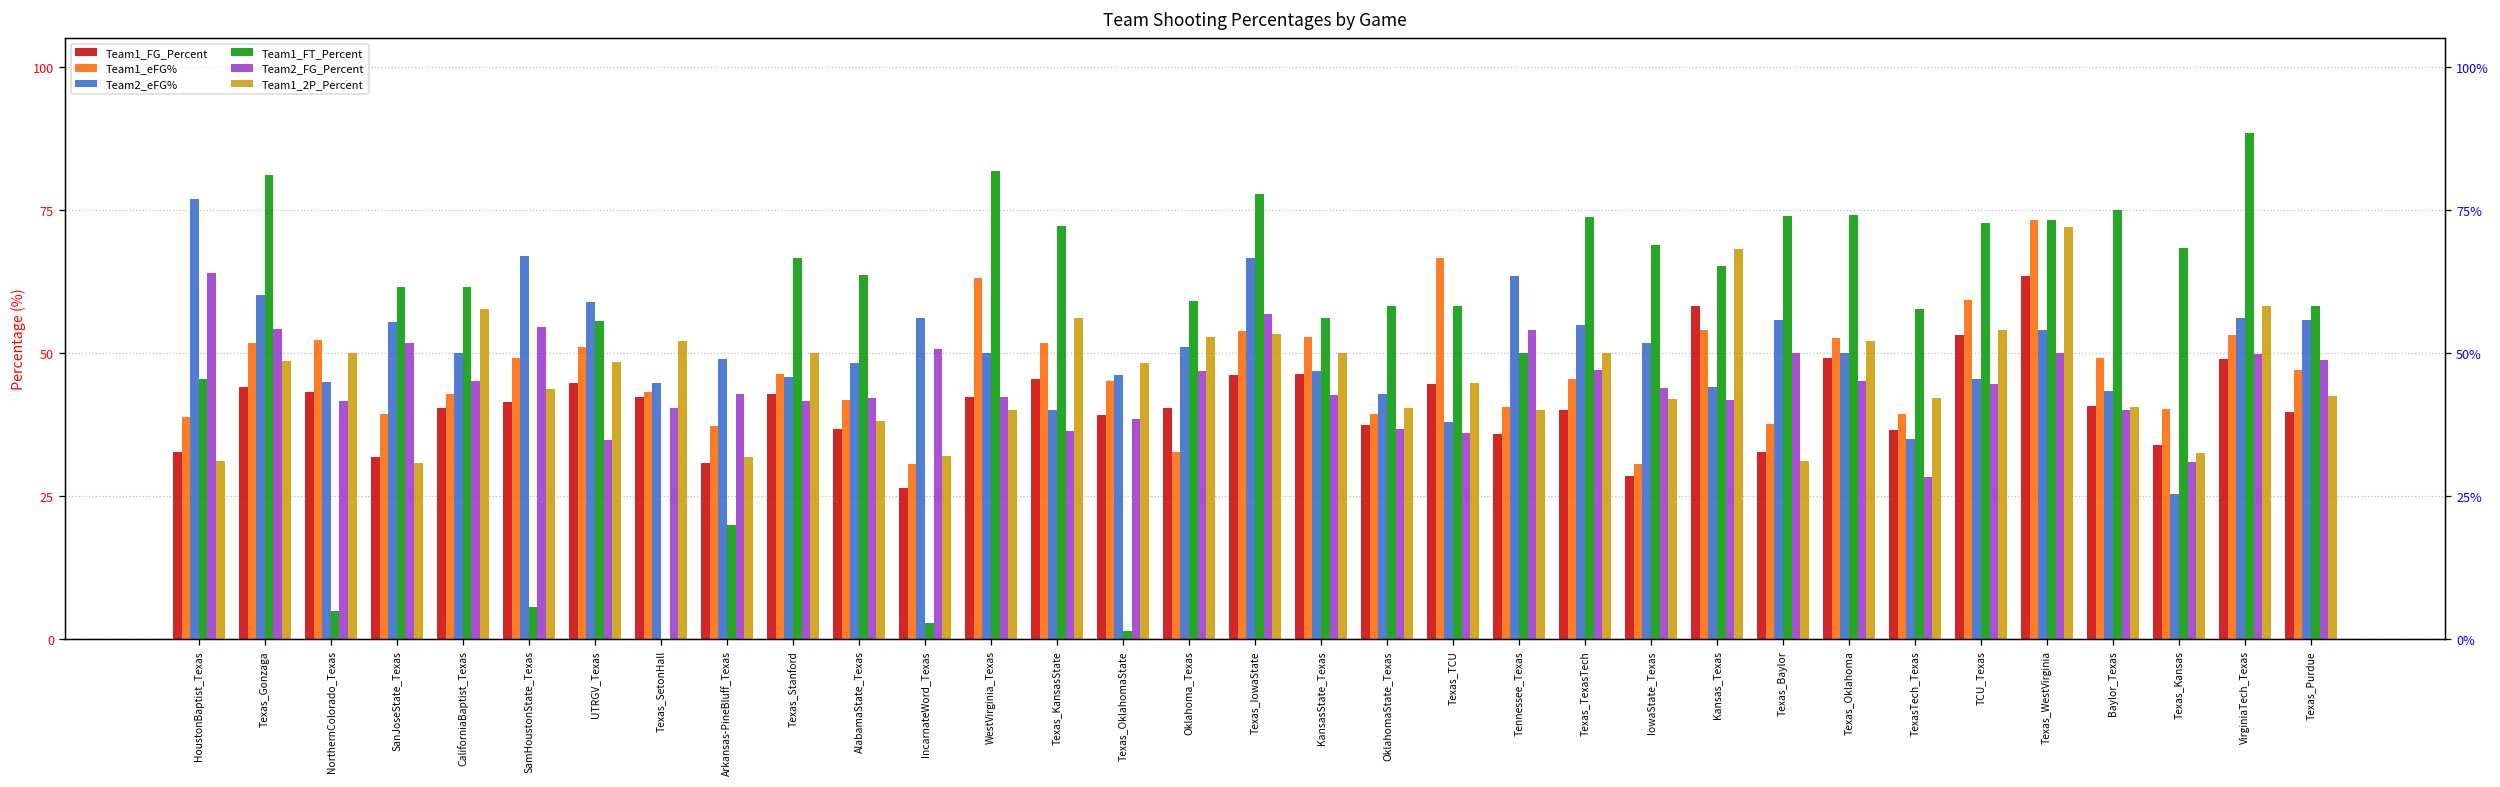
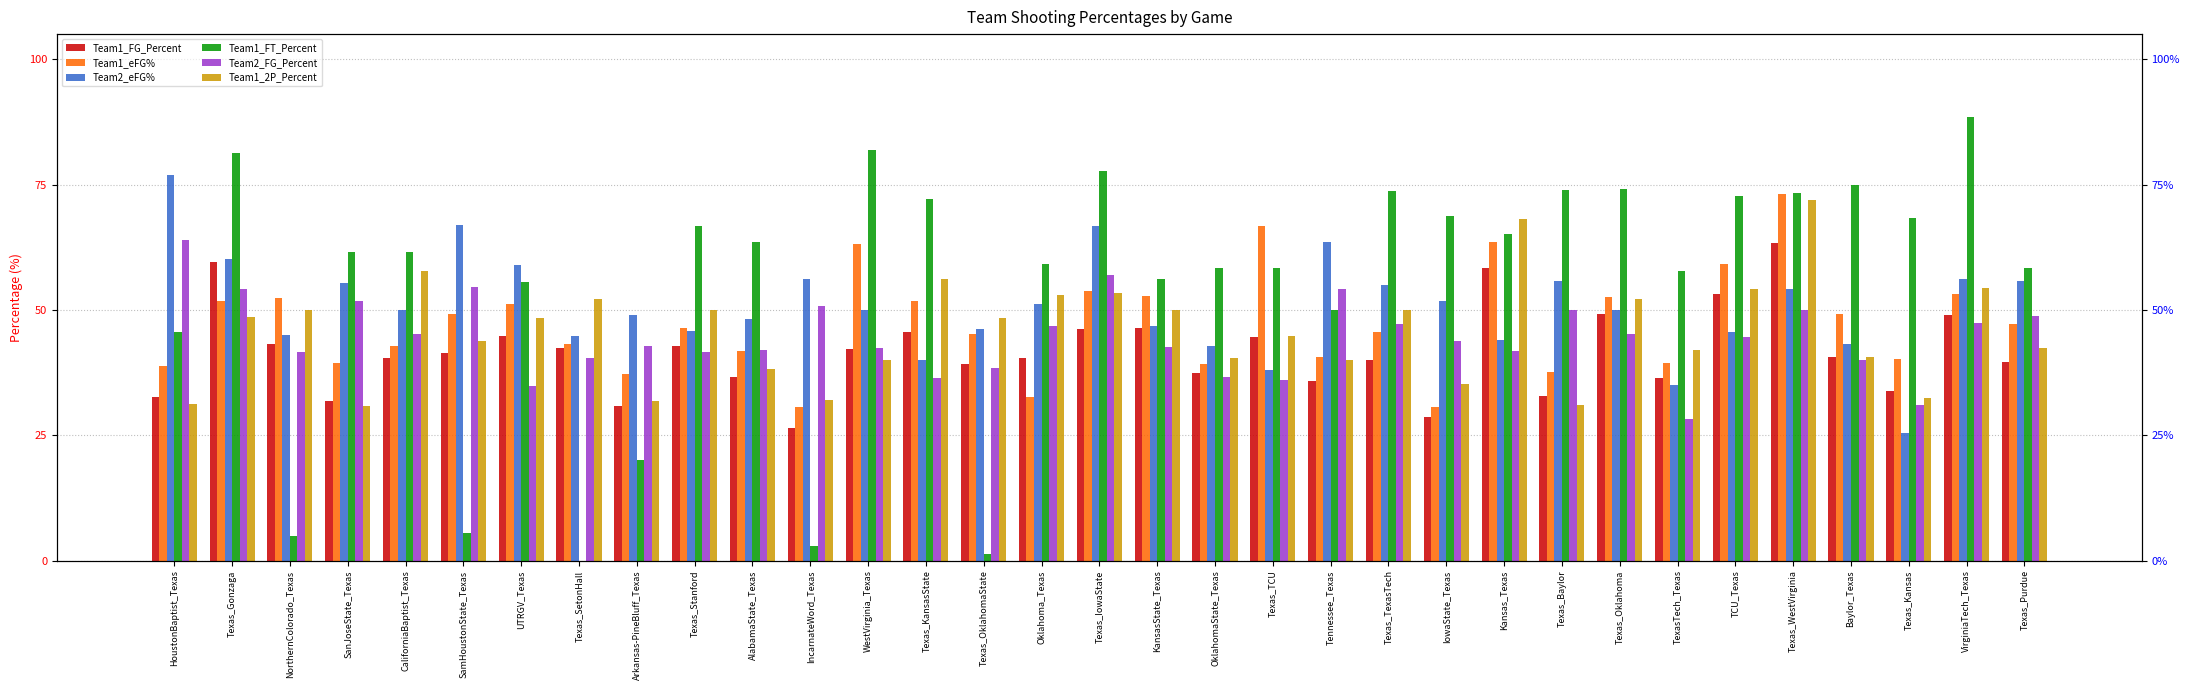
  {
    "Team1_FG_Percent": {
      "HoustonBaptist_Texas": 33,
-     "Texas_Gonzaga": 44,
+     "Texas_Gonzaga": 60,
      "NorthernColorado_Texas": 43,
      "SanJoseState_Texas": 32,
      "CaliforniaBaptist_Texas": 41,
      "SamHoustonState_Texas": 42,
      "UTRGV_Texas": 45,
      "Texas_SetonHall": 42,
      "Arkansas-PineBluff_Texas": 31,
      "Texas_Stanford": 43,
      "AlabamaState_Texas": 37,
      "IncarnateWord_Texas": 27,
      "WestVirginia_Texas": 42,
      "Texas_KansasState": 46,
      "Texas_OklahomaState": 39,
      "Oklahoma_Texas": 40,
      "Texas_IowaState": 46,
      "KansasState_Texas": 46,
      "OklahomaState_Texas": 38,
      "Texas_TCU": 45,
      "Tennessee_Texas": 36,
      "Texas_TexasTech": 40,
      "IowaState_Texas": 29,
      "Kansas_Texas": 58,
      "Texas_Baylor": 33,
      "Texas_Oklahoma": 49,
      "TexasTech_Texas": 37,
      "TCU_Texas": 53,
      "Texas_WestVirginia": 63,
      "Baylor_Texas": 41,
      "Texas_Kansas": 34,
      "VirginiaTech_Texas": 49,
      "Texas_Purdue": 40
    },
    "Team1_eFG%": {
      "HoustonBaptist_Texas": 39,
      "Texas_Gonzaga": 52,
      "NorthernColorado_Texas": 52,
      "SanJoseState_Texas": 39,
      "CaliforniaBaptist_Texas": 43,
      "SamHoustonState_Texas": 49,
      "UTRGV_Texas": 51,
      "Texas_SetonHall": 43,
      "Arkansas-PineBluff_Texas": 37,
      "Texas_Stanford": 46,
      "AlabamaState_Texas": 42,
      "IncarnateWord_Texas": 31,
      "WestVirginia_Texas": 63,
      "Texas_KansasState": 52,
      "Texas_OklahomaState": 45,
      "Oklahoma_Texas": 33,
      "Texas_IowaState": 54,
      "KansasState_Texas": 53,
      "OklahomaState_Texas": 39,
      "Texas_TCU": 67,
      "Tennessee_Texas": 41,
      "Texas_TexasTech": 46,
      "IowaState_Texas": 31,
-     "Kansas_Texas": 54,
+     "Kansas_Texas": 64,
      "Texas_Baylor": 38,
      "Texas_Oklahoma": 53,
      "TexasTech_Texas": 39,
      "TCU_Texas": 59,
      "Texas_WestVirginia": 73,
      "Baylor_Texas": 49,
      "Texas_Kansas": 40,
      "VirginiaTech_Texas": 53,
      "Texas_Purdue": 47
    },
    "Team2_eFG%": {
      "HoustonBaptist_Texas": 77,
      "Texas_Gonzaga": 60,
      "NorthernColorado_Texas": 45,
      "SanJoseState_Texas": 55,
      "CaliforniaBaptist_Texas": 50,
      "SamHoustonState_Texas": 67,
      "UTRGV_Texas": 59,
      "Texas_SetonHall": 45,
      "Arkansas-PineBluff_Texas": 49,
      "Texas_Stanford": 46,
      "AlabamaState_Texas": 48,
      "IncarnateWord_Texas": 56,
      "WestVirginia_Texas": 50,
      "Texas_KansasState": 40,
      "Texas_OklahomaState": 46,
      "Oklahoma_Texas": 51,
      "Texas_IowaState": 67,
      "KansasState_Texas": 47,
      "OklahomaState_Texas": 43,
      "Texas_TCU": 38,
      "Tennessee_Texas": 64,
      "Texas_TexasTech": 55,
      "IowaState_Texas": 52,
      "Kansas_Texas": 44,
      "Texas_Baylor": 56,
      "Texas_Oklahoma": 50,
      "TexasTech_Texas": 35,
      "TCU_Texas": 46,
      "Texas_WestVirginia": 54,
      "Baylor_Texas": 43,
      "Texas_Kansas": 25,
      "VirginiaTech_Texas": 56,
      "Texas_Purdue": 56
    },
    "Team1_FT_Percent": {
      "HoustonBaptist_Texas": 46,
      "Texas_Gonzaga": 81,
      "NorthernColorado_Texas": 5,
      "SanJoseState_Texas": 62,
      "CaliforniaBaptist_Texas": 62,
      "SamHoustonState_Texas": 6,
      "UTRGV_Texas": 56,
      "Texas_SetonHall": 0,
      "Arkansas-PineBluff_Texas": 20,
      "Texas_Stanford": 67,
      "AlabamaState_Texas": 64,
      "IncarnateWord_Texas": 3,
      "WestVirginia_Texas": 82,
      "Texas_KansasState": 72,
      "Texas_OklahomaState": 1,
      "Oklahoma_Texas": 59,
      "Texas_IowaState": 78,
      "KansasState_Texas": 56,
      "OklahomaState_Texas": 58,
      "Texas_TCU": 58,
      "Tennessee_Texas": 50,
      "Texas_TexasTech": 74,
      "IowaState_Texas": 69,
      "Kansas_Texas": 65,
      "Texas_Baylor": 74,
      "Texas_Oklahoma": 74,
      "TexasTech_Texas": 58,
      "TCU_Texas": 73,
      "Texas_WestVirginia": 73,
      "Baylor_Texas": 75,
      "Texas_Kansas": 68,
      "VirginiaTech_Texas": 89,
      "Texas_Purdue": 58
    },
    "Team2_FG_Percent": {
      "HoustonBaptist_Texas": 64,
      "Texas_Gonzaga": 54,
      "NorthernColorado_Texas": 42,
      "SanJoseState_Texas": 52,
      "CaliforniaBaptist_Texas": 45,
      "SamHoustonState_Texas": 55,
      "UTRGV_Texas": 35,
      "Texas_SetonHall": 40,
      "Arkansas-PineBluff_Texas": 43,
      "Texas_Stanford": 42,
      "AlabamaState_Texas": 42,
      "IncarnateWord_Texas": 51,
      "WestVirginia_Texas": 42,
      "Texas_KansasState": 36,
      "Texas_OklahomaState": 39,
      "Oklahoma_Texas": 47,
      "Texas_IowaState": 57,
      "KansasState_Texas": 43,
      "OklahomaState_Texas": 37,
      "Texas_TCU": 36,
      "Tennessee_Texas": 54,
      "Texas_TexasTech": 47,
      "IowaState_Texas": 44,
      "Kansas_Texas": 42,
      "Texas_Baylor": 50,
      "Texas_Oklahoma": 45,
      "TexasTech_Texas": 28,
      "TCU_Texas": 45,
      "Texas_WestVirginia": 50,
      "Baylor_Texas": 40,
      "Texas_Kansas": 31,
-     "VirginiaTech_Texas": 50,
+     "VirginiaTech_Texas": 47,
      "Texas_Purdue": 49
    },
    "Team1_2P_Percent": {
      "HoustonBaptist_Texas": 31,
      "Texas_Gonzaga": 49,
      "NorthernColorado_Texas": 50,
      "SanJoseState_Texas": 31,
      "CaliforniaBaptist_Texas": 58,
      "SamHoustonState_Texas": 44,
      "UTRGV_Texas": 48,
      "Texas_SetonHall": 52,
      "Arkansas-PineBluff_Texas": 32,
      "Texas_Stanford": 50,
      "AlabamaState_Texas": 38,
      "IncarnateWord_Texas": 32,
      "WestVirginia_Texas": 40,
      "Texas_KansasState": 56,
      "Texas_OklahomaState": 48,
      "Oklahoma_Texas": 53,
      "Texas_IowaState": 53,
      "KansasState_Texas": 50,
      "OklahomaState_Texas": 40,
      "Texas_TCU": 45,
      "Tennessee_Texas": 40,
      "Texas_TexasTech": 50,
-     "IowaState_Texas": 42,
+     "IowaState_Texas": 35,
      "Kansas_Texas": 68,
      "Texas_Baylor": 31,
      "Texas_Oklahoma": 52,
      "TexasTech_Texas": 42,
      "TCU_Texas": 54,
      "Texas_WestVirginia": 72,
      "Baylor_Texas": 41,
      "Texas_Kansas": 33,
-     "VirginiaTech_Texas": 58,
+     "VirginiaTech_Texas": 54,
      "Texas_Purdue": 43
    }
  }
